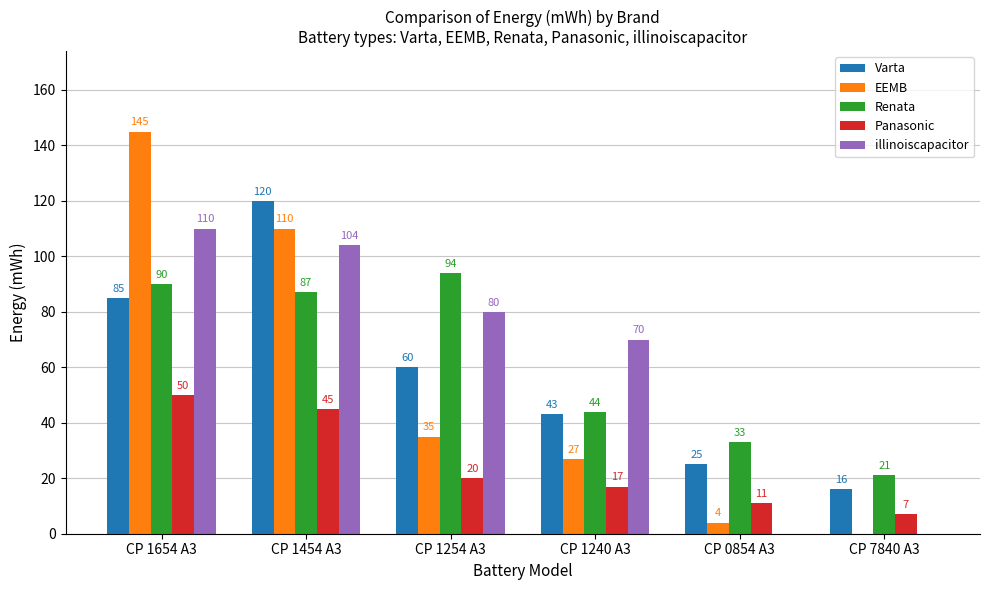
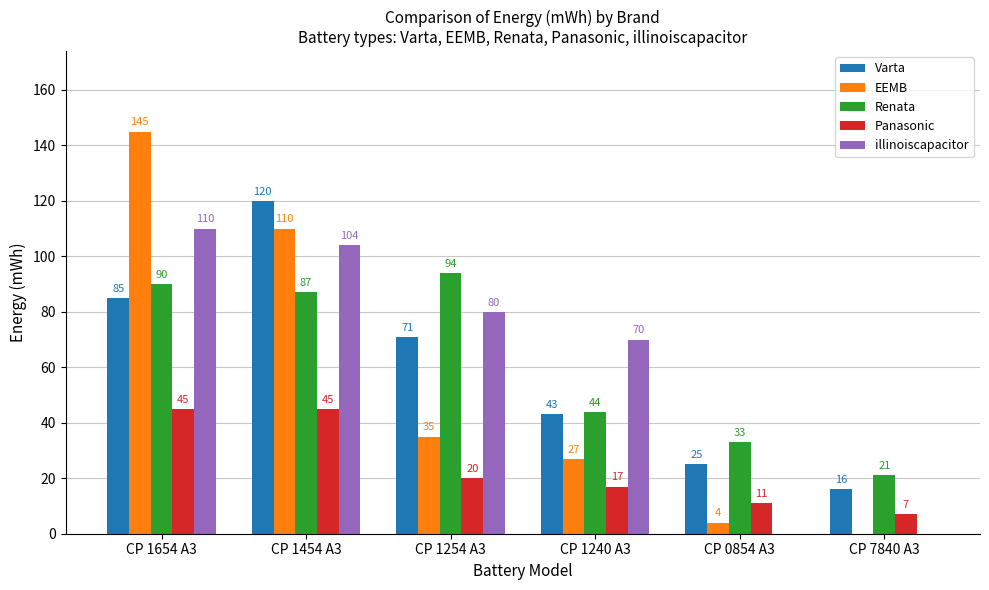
  {
    "Varta": {
      "CP 1654 A3": 85,
      "CP 1454 A3": 120,
-     "CP 1254 A3": 60,
+     "CP 1254 A3": 71,
      "CP 1240 A3": 43,
      "CP 0854 A3": 25,
      "CP 7840 A3": 16
    },
    "EEMB": {
      "CP 1654 A3": 145,
      "CP 1454 A3": 110,
      "CP 1254 A3": 35,
      "CP 1240 A3": 27,
      "CP 0854 A3": 4
    },
    "Renata": {
      "CP 1654 A3": 90,
      "CP 1454 A3": 87,
      "CP 1254 A3": 94,
      "CP 1240 A3": 44,
      "CP 0854 A3": 33,
      "CP 7840 A3": 21
    },
    "Panasonic": {
-     "CP 1654 A3": 50,
+     "CP 1654 A3": 45,
      "CP 1454 A3": 45,
      "CP 1254 A3": 20,
      "CP 1240 A3": 17,
      "CP 0854 A3": 11,
      "CP 7840 A3": 7
    },
    "illinoiscapacitor": {
      "CP 1654 A3": 110,
      "CP 1454 A3": 104,
      "CP 1254 A3": 80,
      "CP 1240 A3": 70
    }
  }
